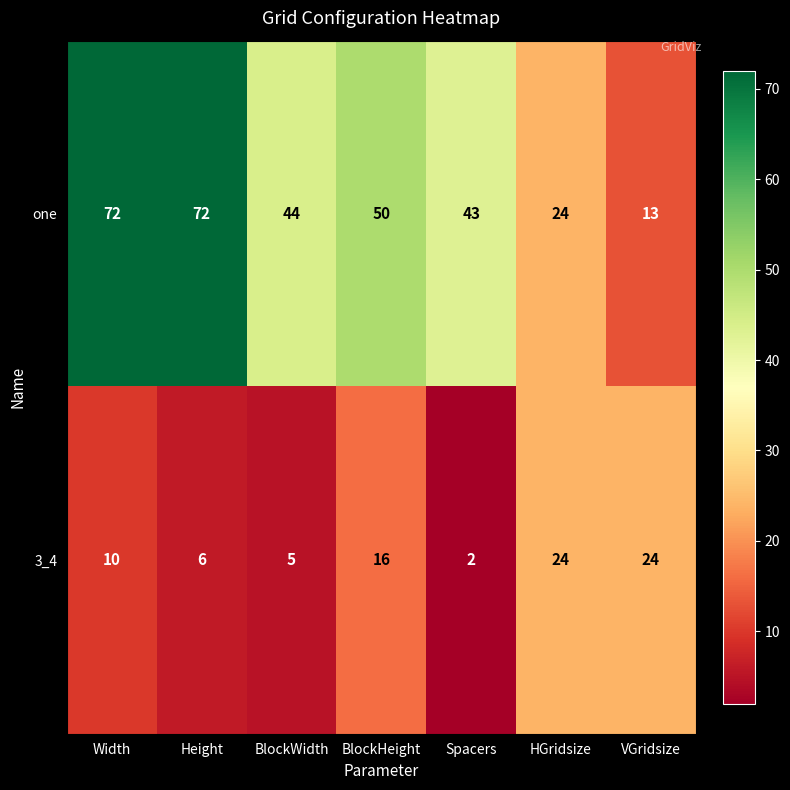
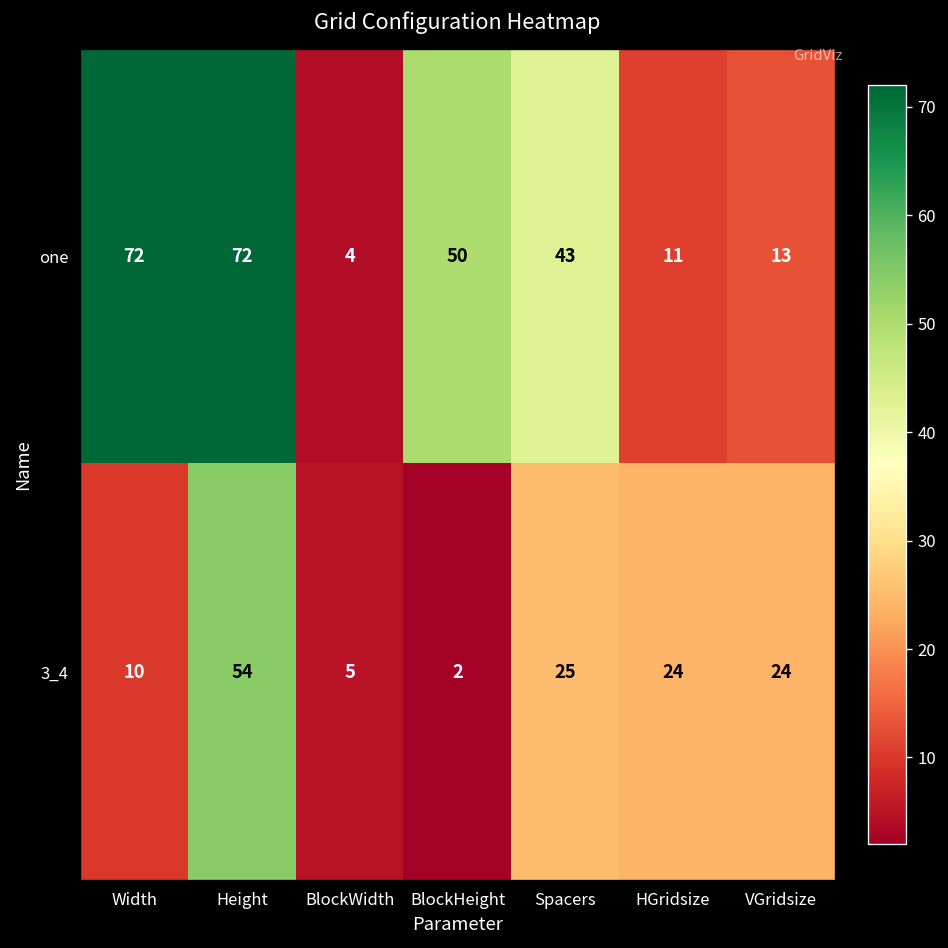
  {
    "one": {
      "Width": 72,
      "Height": 72,
-     "BlockWidth": 44,
+     "BlockWidth": 4,
      "BlockHeight": 50,
      "Spacers": 43,
-     "HGridsize": 24
+     "HGridsize": 11
    },
    "3_4": {
      "Width": 10,
-     "Height": 6,
+     "Height": 54,
      "BlockWidth": 5,
-     "BlockHeight": 16,
-     "Spacers": 2,
+     "BlockHeight": 2,
+     "Spacers": 25,
      "HGridsize": 24,
      "VGridsize": 24
    }
  }
